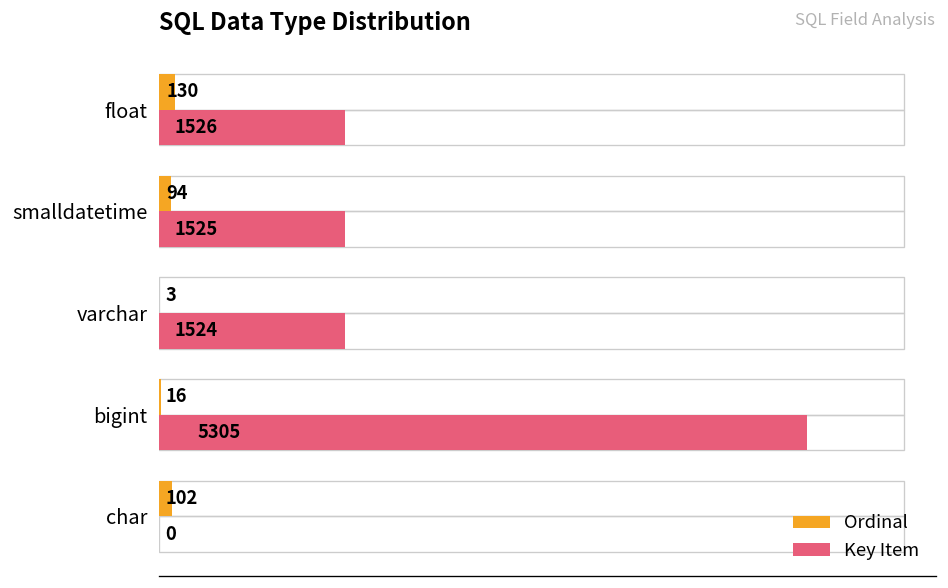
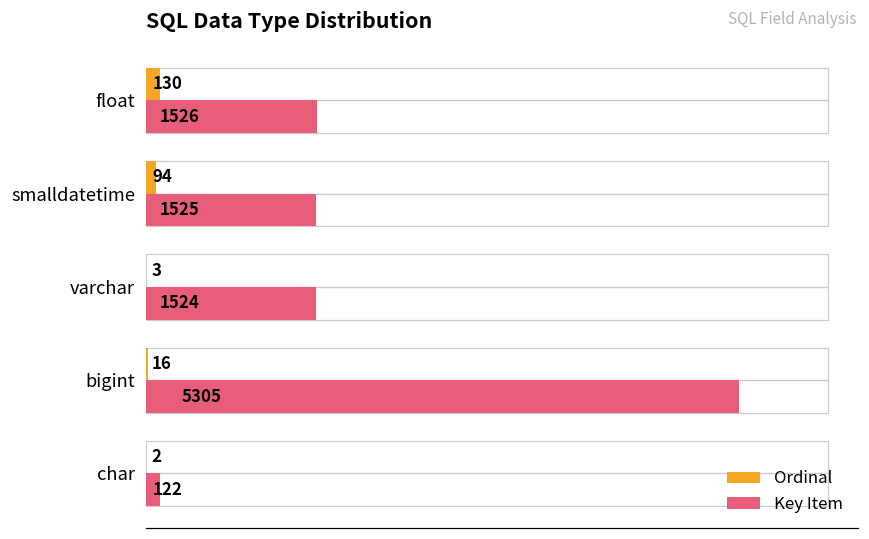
  {
    "Ordinal": {
      "float": 130,
      "smalldatetime": 94,
      "varchar": 3,
      "bigint": 16,
-     "char": 102
+     "char": 2
    },
    "Key Item": {
      "float": 1526,
      "smalldatetime": 1525,
      "varchar": 1524,
      "bigint": 5305,
-     "char": 0
+     "char": 122
    }
  }
